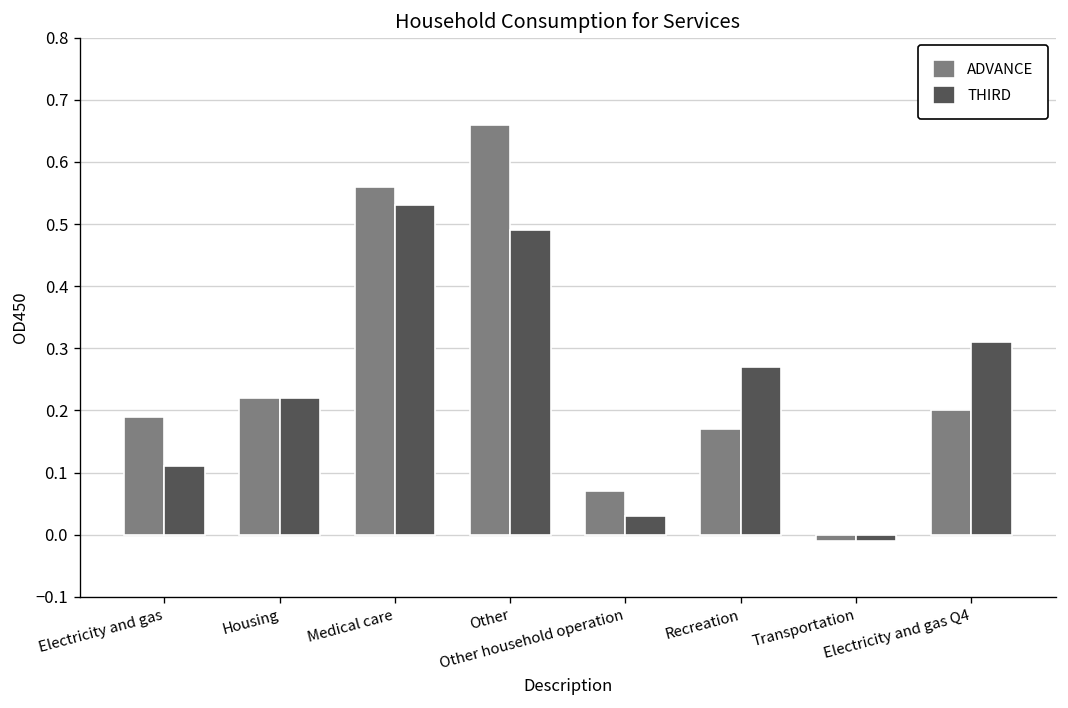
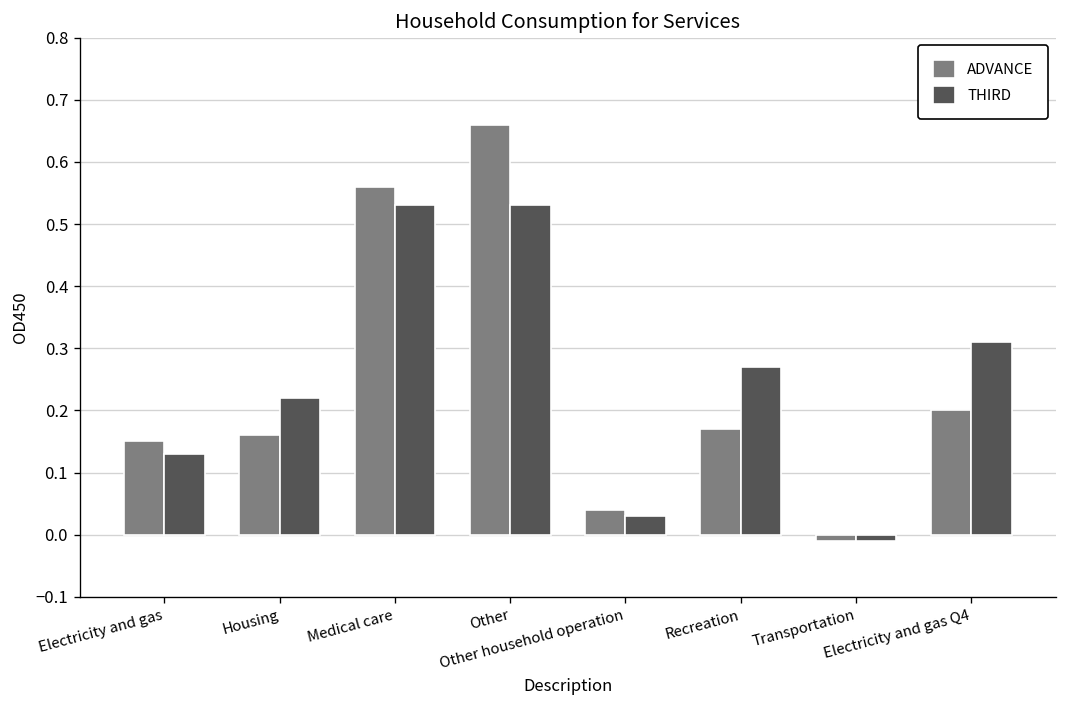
  {
    "ADVANCE": {
-     "Electricity and gas": 0.19,
-     "Housing": 0.22,
+     "Electricity and gas": 0.15,
+     "Housing": 0.16,
      "Medical care": 0.56,
      "Other": 0.66,
-     "Other household operation": 0.07,
+     "Other household operation": 0.04,
      "Recreation": 0.17,
      "Transportation": -0.01,
      "Electricity and gas Q4": 0.20
    },
    "THIRD": {
-     "Electricity and gas": 0.11,
+     "Electricity and gas": 0.13,
      "Housing": 0.22,
      "Medical care": 0.53,
-     "Other": 0.49,
+     "Other": 0.53,
      "Other household operation": 0.03,
      "Recreation": 0.27,
      "Transportation": -0.01,
      "Electricity and gas Q4": 0.31
    }
  }
